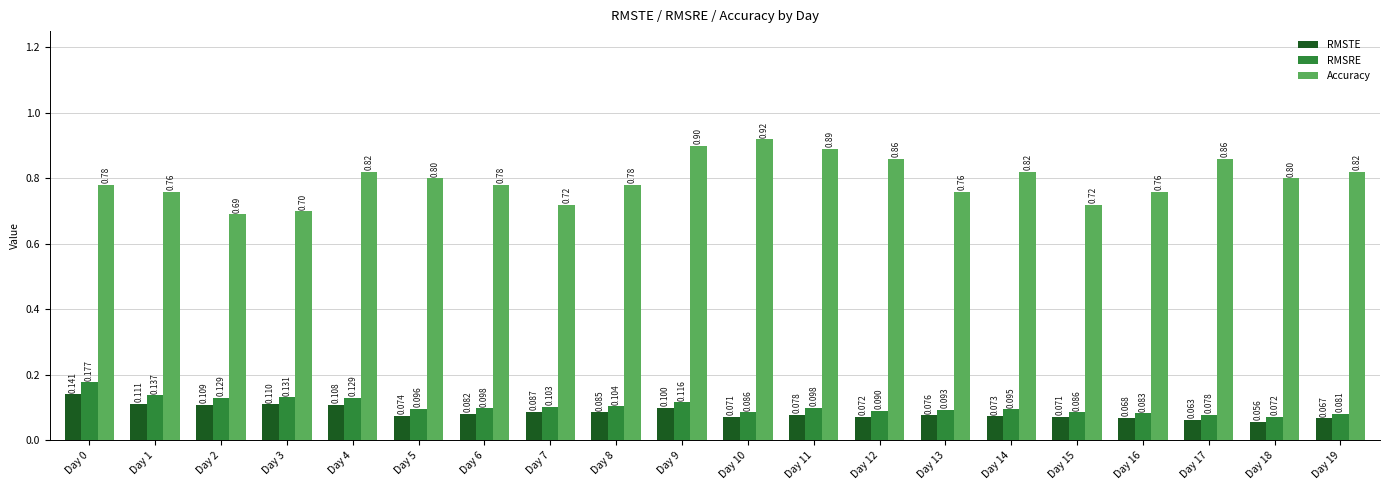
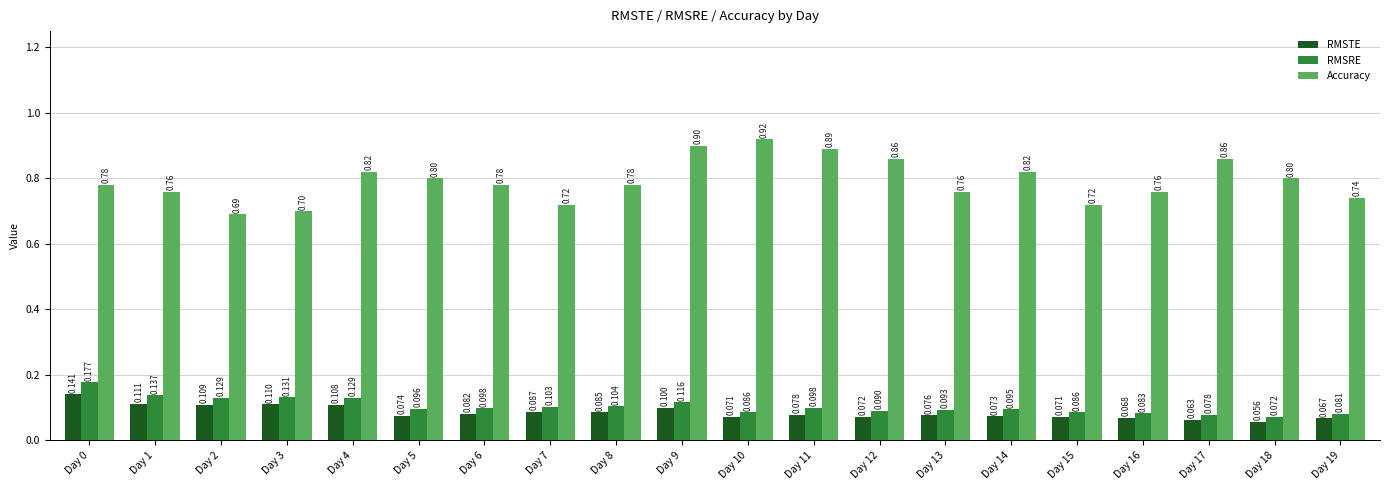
  {
    "Accuracy": {
      "Day 0": 0.78,
      "Day 1": 0.76,
      "Day 2": 0.69,
      "Day 3": 0.70,
      "Day 4": 0.82,
      "Day 5": 0.80,
      "Day 6": 0.78,
      "Day 7": 0.72,
      "Day 8": 0.78,
      "Day 9": 0.90,
      "Day 10": 0.92,
      "Day 11": 0.89,
      "Day 12": 0.86,
      "Day 13": 0.76,
      "Day 14": 0.82,
      "Day 15": 0.72,
      "Day 16": 0.76,
      "Day 17": 0.86,
      "Day 18": 0.80,
-     "Day 19": 0.82
+     "Day 19": 0.74
    }
  }
